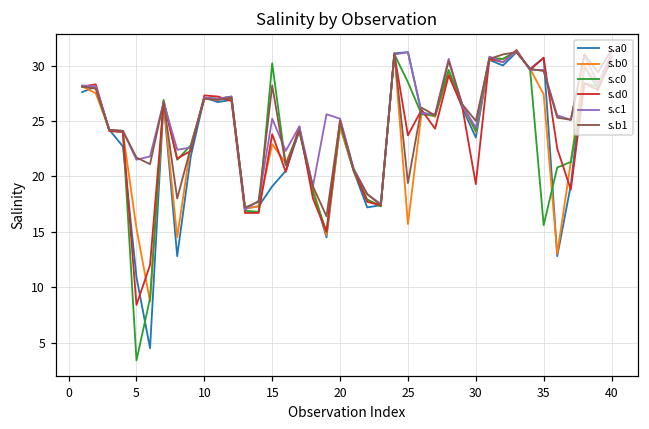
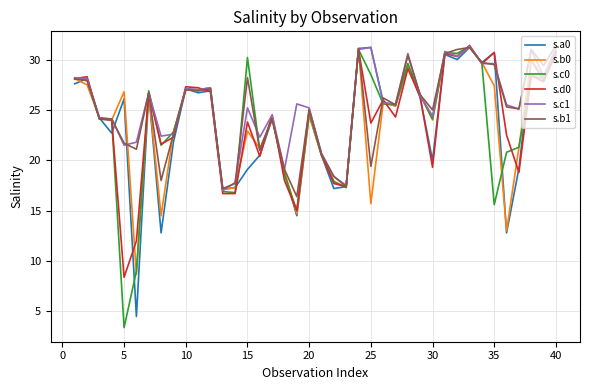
  {
    "s.a0": {
-     "5": 10.9,
+     "5": 26.1,
      "15": 19.1,
-     "30": 23.5
+     "30": 20.0
    },
    "s.b0": {
-     "5": 15.3,
+     "5": 26.8,
      "15": 22.9,
      "25": 15.7,
      "35": 27.4
    },
    "s.c0": {
      "5": 3.4,
      "15": 30.2,
      "25": 28.5,
      "35": 15.6
    },
    "s.d0": {
      "5": 8.4,
      "15": 23.8,
      "25": 23.7,
      "30": 19.3
    },
    "s.c1": {
      "15": 25.2,
      "30": 24.4
    },
    "s.b1": {
      "15": 28.2,
      "25": 19.4,
      "30": 25.0
    }
  }
